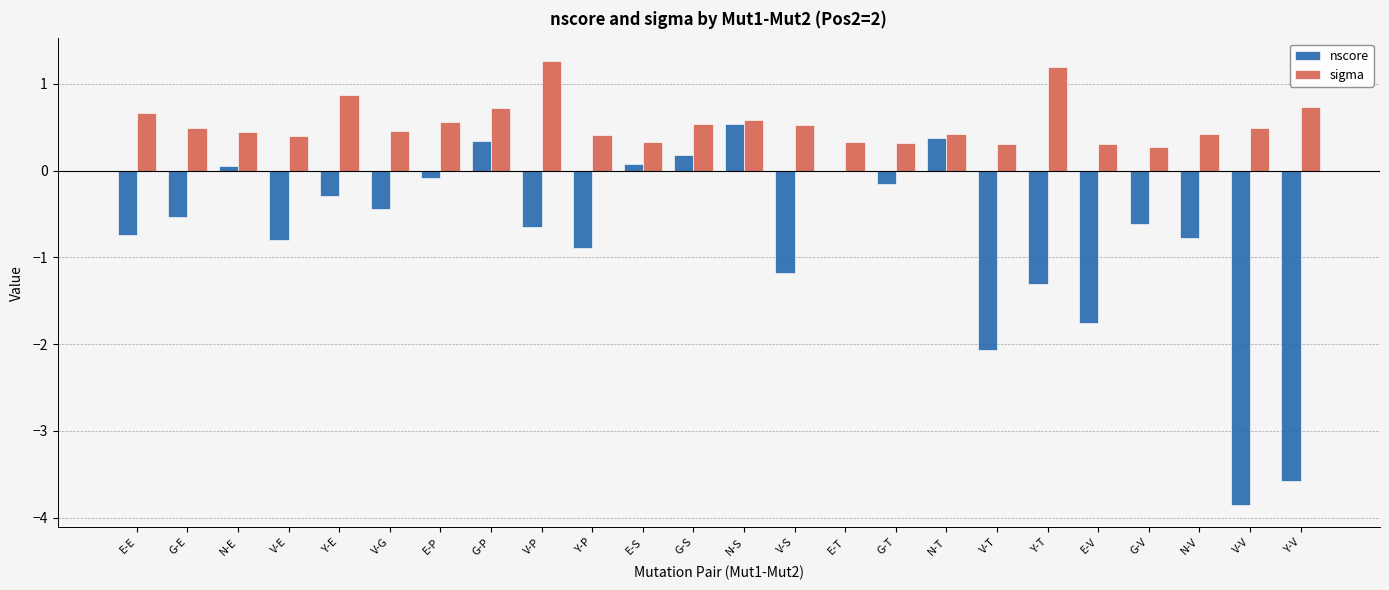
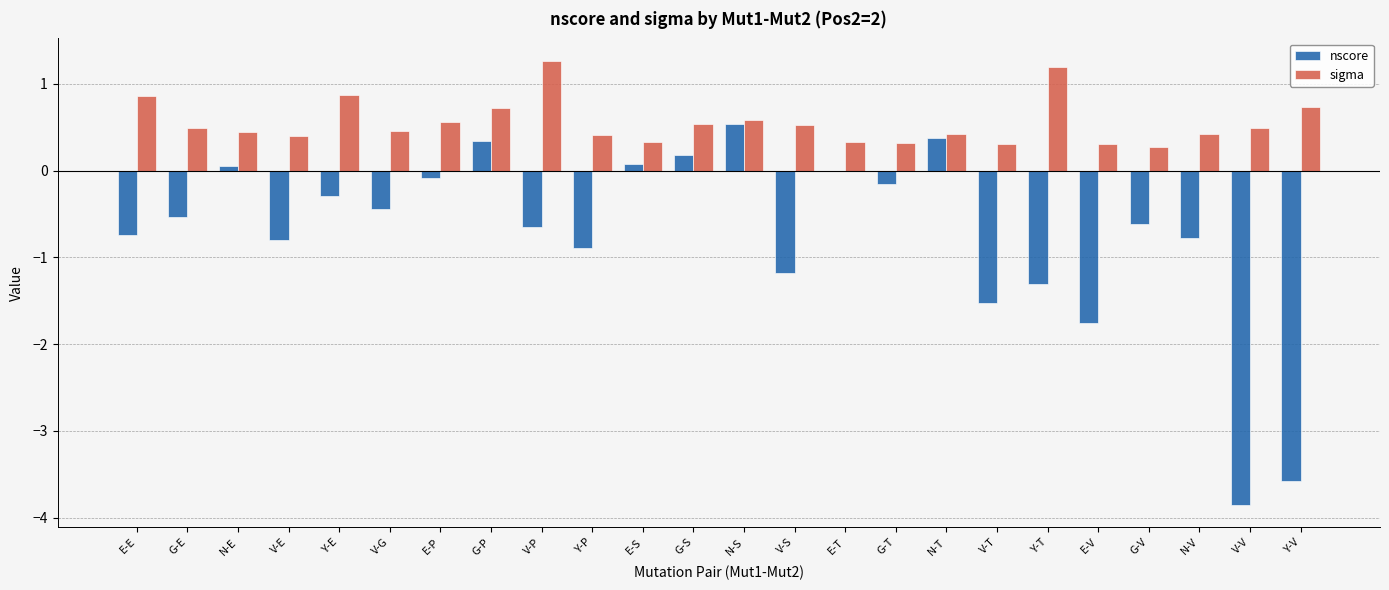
  {
    "nscore": {
      "E-E": -0.7,
      "G-E": -0.5,
      "N-E": 0.1,
      "V-E": -0.8,
      "Y-E": -0.3,
      "V-G": -0.4,
      "E-P": -0.1,
      "G-P": 0.3,
      "V-P": -0.7,
      "Y-P": -0.9,
      "E-S": 0.1,
      "G-S": 0.2,
      "N-S": 0.5,
      "V-S": -1.2,
      "G-T": -0.2,
      "N-T": 0.4,
-     "V-T": -2.1,
+     "V-T": -1.5,
      "Y-T": -1.3,
      "E-V": -1.8,
      "G-V": -0.6,
      "N-V": -0.8,
      "V-V": -3.9,
      "Y-V": -3.6
    },
    "sigma": {
-     "E-E": 0.7,
+     "E-E": 0.9,
      "G-E": 0.5,
      "N-E": 0.5,
      "V-E": 0.4,
      "Y-E": 0.9,
      "V-G": 0.5,
      "E-P": 0.6,
      "G-P": 0.7,
      "V-P": 1.3,
      "Y-P": 0.4,
      "E-S": 0.3,
      "G-S": 0.5,
      "N-S": 0.6,
      "V-S": 0.5,
      "E-T": 0.3,
      "G-T": 0.3,
      "N-T": 0.4,
      "V-T": 0.3,
      "Y-T": 1.2,
      "E-V": 0.3,
      "G-V": 0.3,
      "N-V": 0.4,
      "V-V": 0.5,
      "Y-V": 0.7
    }
  }
